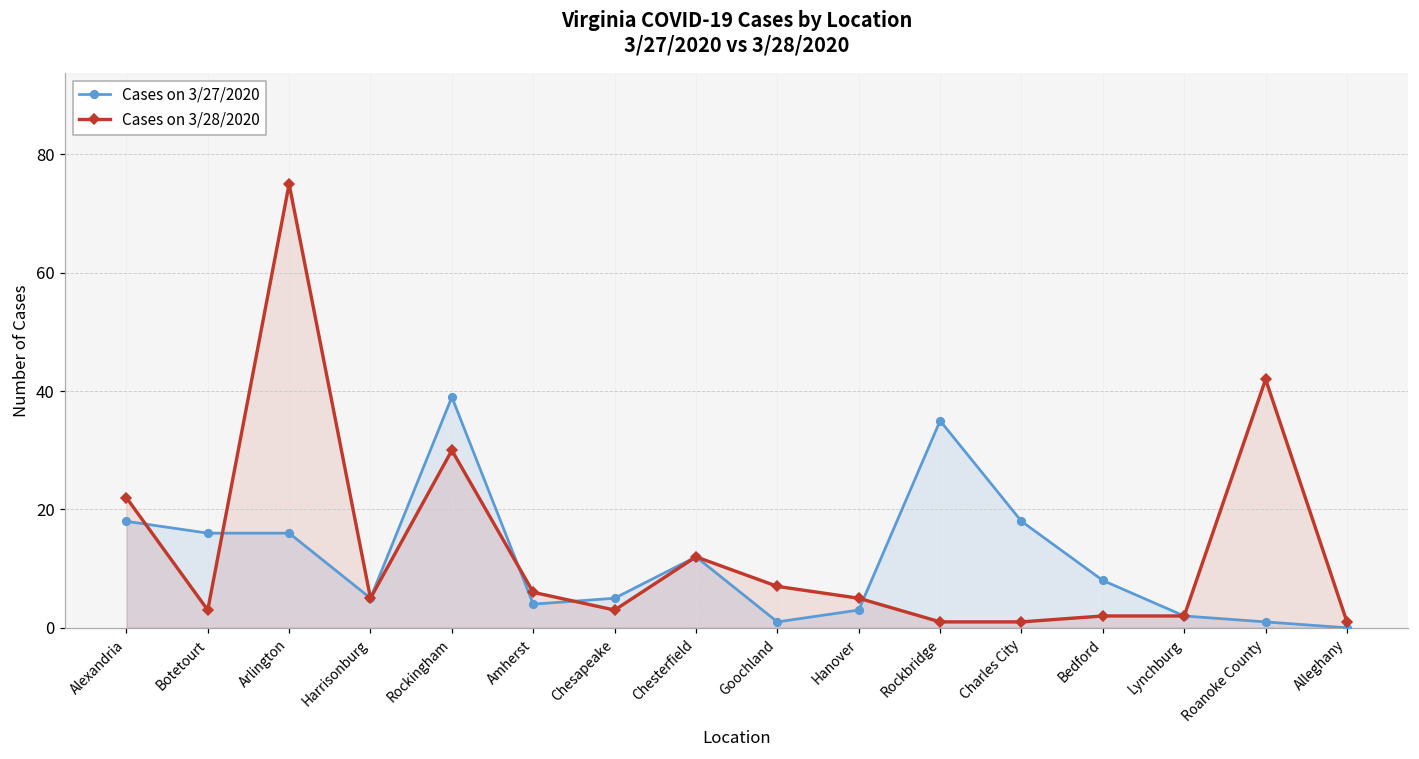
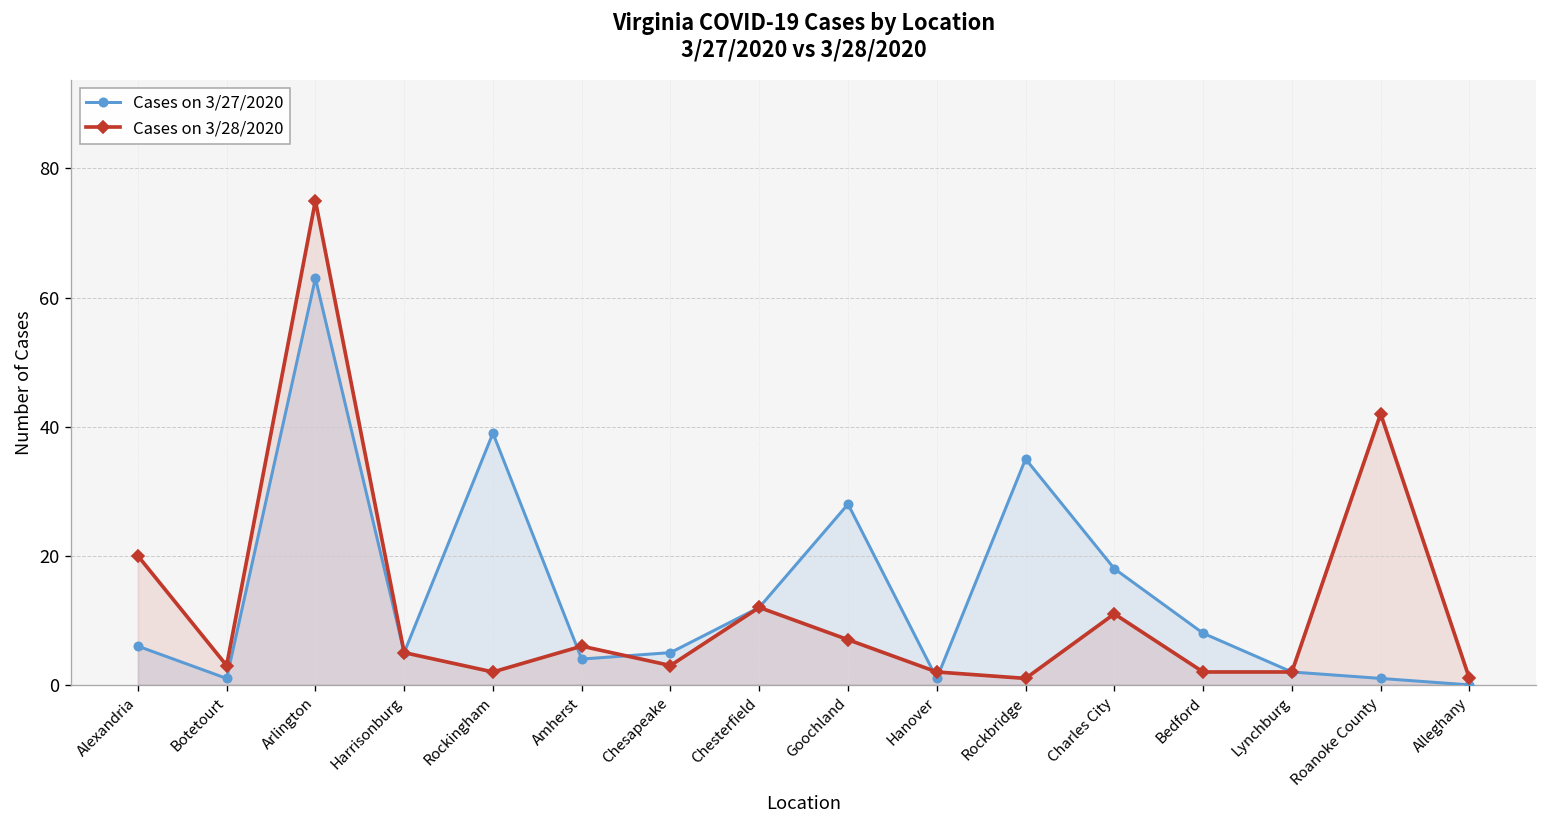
  {
    "Cases on 3/27/2020": {
-     "Alexandria": 18,
-     "Botetourt": 16,
-     "Arlington": 16,
+     "Alexandria": 6,
+     "Botetourt": 1,
+     "Arlington": 63,
      "Rockingham": 39,
      "Amherst": 4,
      "Chesapeake": 5,
-     "Goochland": 1,
-     "Hanover": 3,
+     "Goochland": 28,
+     "Hanover": 1,
      "Rockbridge": 35,
      "Charles City": 18,
      "Bedford": 8,
      "Roanoke County": 1,
      "Alleghany": 0
    },
    "Cases on 3/28/2020": {
-     "Alexandria": 22,
+     "Alexandria": 20,
      "Botetourt": 3,
      "Arlington": 75,
-     "Rockingham": 30,
+     "Rockingham": 2,
      "Amherst": 6,
      "Chesapeake": 3,
      "Goochland": 7,
-     "Hanover": 5,
+     "Hanover": 2,
      "Rockbridge": 1,
-     "Charles City": 1,
+     "Charles City": 11,
      "Bedford": 2,
      "Roanoke County": 42,
      "Alleghany": 1
    }
  }
